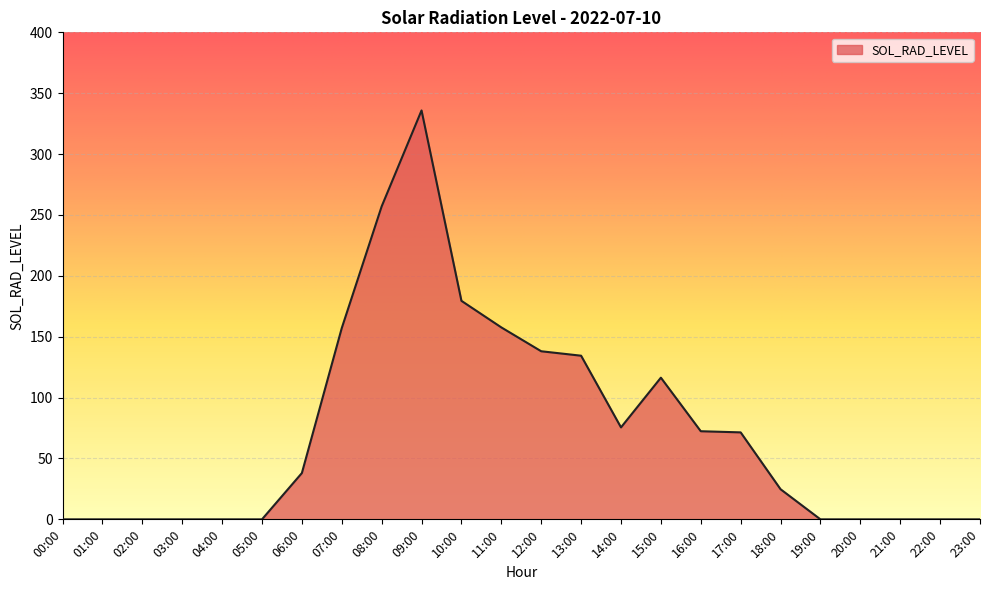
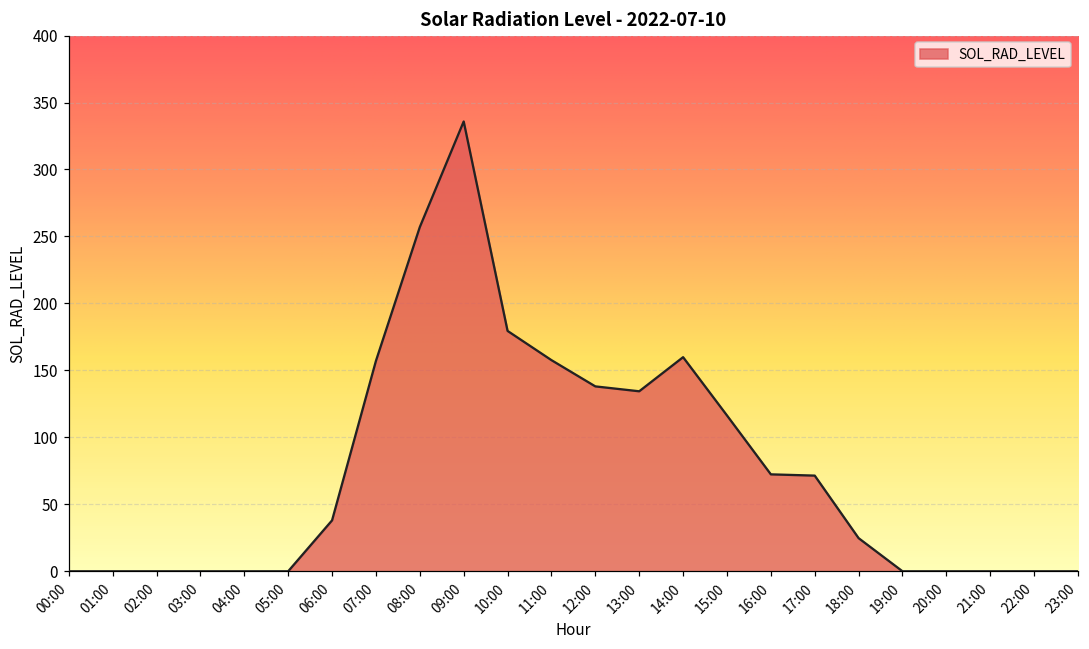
  {
    "00:00": 0,
    "01:00": 0,
    "02:00": 0,
    "03:00": 0,
    "04:00": 0,
    "05:00": 0,
    "06:00": 38,
    "07:00": 157,
    "08:00": 257,
    "09:00": 336,
    "10:00": 179,
    "11:00": 158,
    "12:00": 138,
    "13:00": 134,
-   "14:00": 76,
+   "14:00": 160,
    "15:00": 116,
    "16:00": 72,
    "17:00": 71,
    "18:00": 25,
    "19:00": 0,
    "20:00": 0,
    "21:00": 0,
    "22:00": 0,
    "23:00": 0
  }
